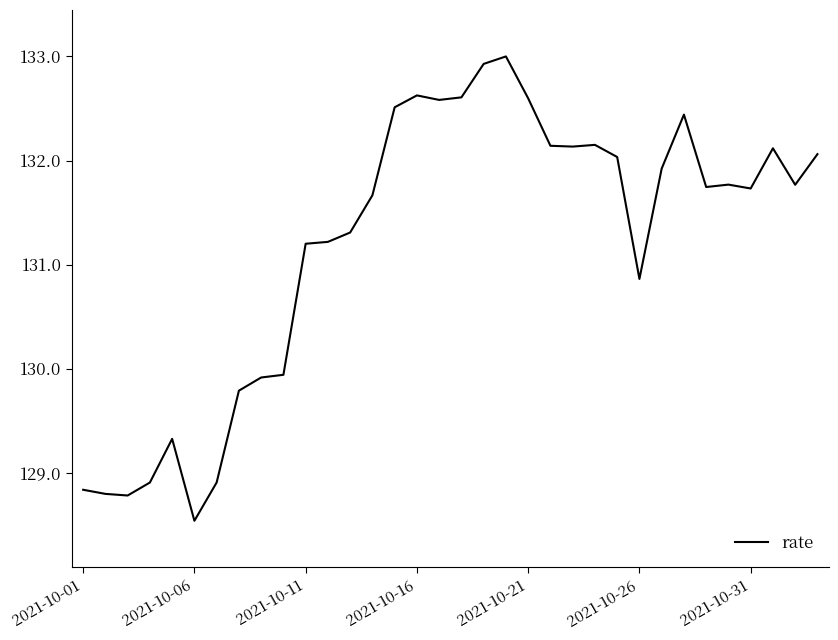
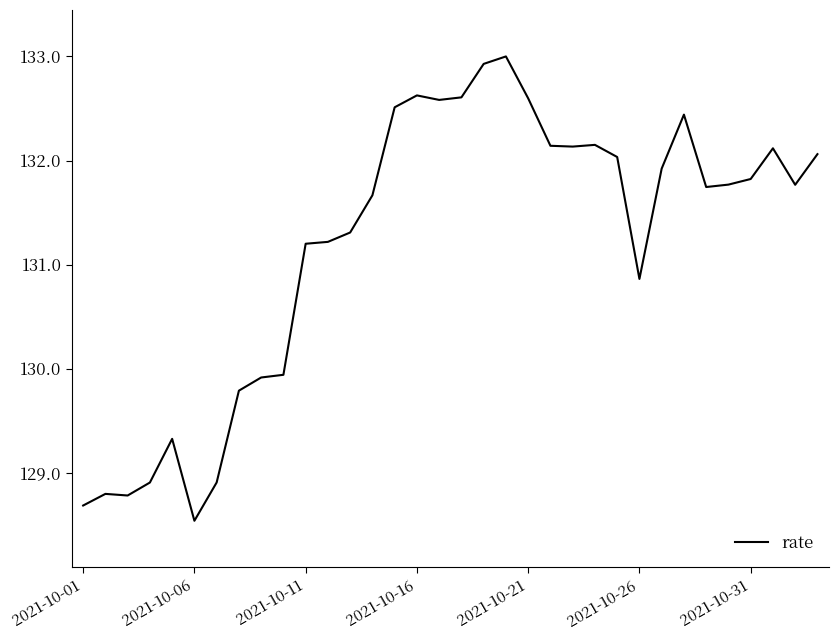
  {
-   "2021-10-01": 128.84,
+   "2021-10-01": 128.69,
    "2021-10-06": 128.54,
    "2021-10-11": 131.20,
    "2021-10-16": 132.63,
    "2021-10-21": 132.60,
    "2021-10-26": 130.86,
-   "2021-10-31": 131.73
+   "2021-10-31": 131.82
  }
